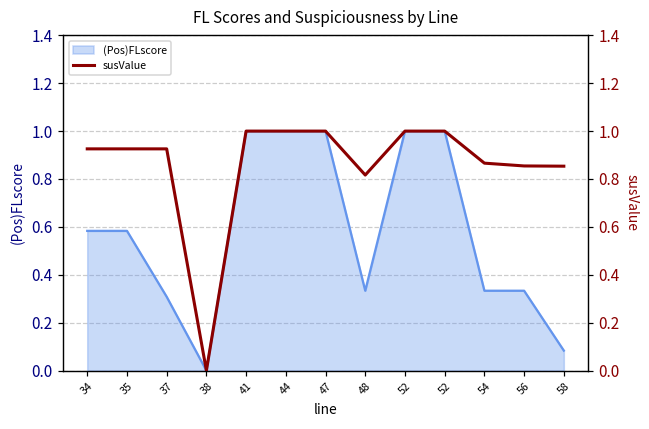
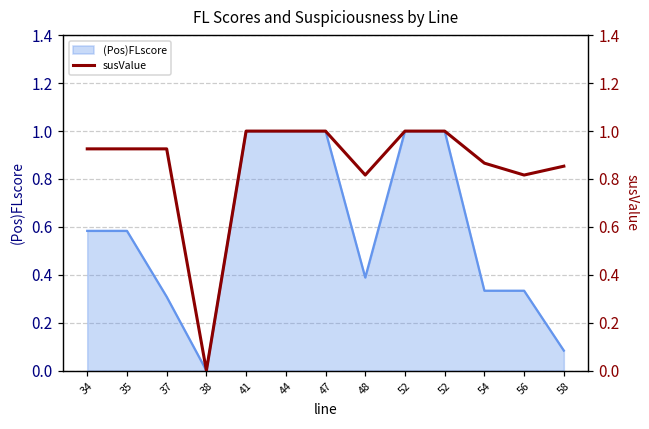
  {
    "(Pos)FLscore": {
      "34": 0.58,
      "35": 0.58,
      "37": 0.31,
      "38": 0.00,
      "41": 1.00,
      "44": 1.00,
      "47": 1.00,
-     "48": 0.33,
+     "48": 0.39,
      "54": 0.33,
      "56": 0.33,
      "58": 0.08
    },
    "susValue": {
      "34": 0.93,
      "35": 0.93,
      "37": 0.93,
      "38": 0.00,
      "41": 1.00,
      "44": 1.00,
      "47": 1.00,
      "48": 0.82,
      "54": 0.87,
-     "56": 0.85,
+     "56": 0.82,
      "58": 0.85
    }
  }
